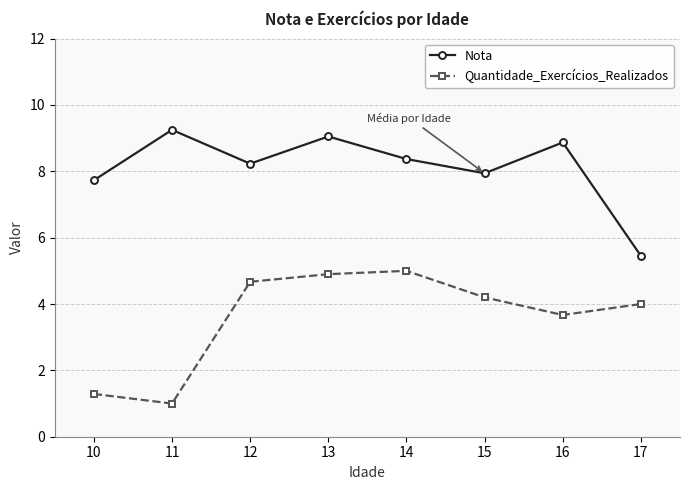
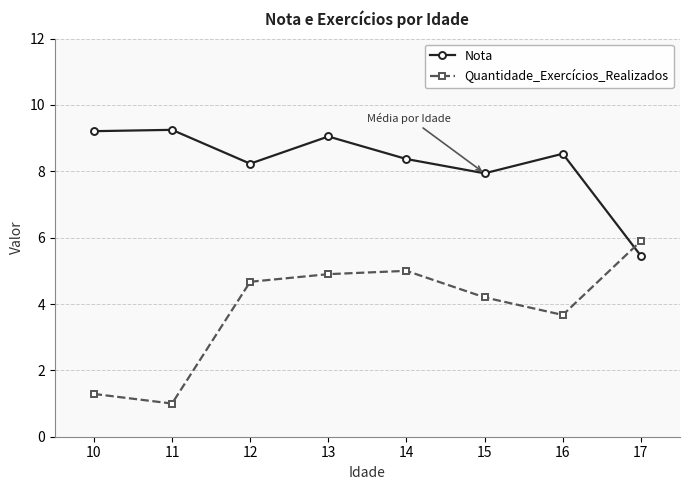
  {
    "Nota": {
-     "10": 7.7,
+     "10": 9.2,
      "11": 9.3,
      "12": 8.2,
      "13": 9.1,
      "14": 8.4,
      "15": 7.9,
-     "16": 8.9,
+     "16": 8.5,
      "17": 5.5
    },
    "Quantidade_Exercícios_Realizados": {
      "10": 1.3,
      "11": 1.0,
      "12": 4.7,
      "13": 4.9,
      "14": 5.0,
      "15": 4.2,
      "16": 3.7,
-     "17": 4.0
+     "17": 5.9
    }
  }
